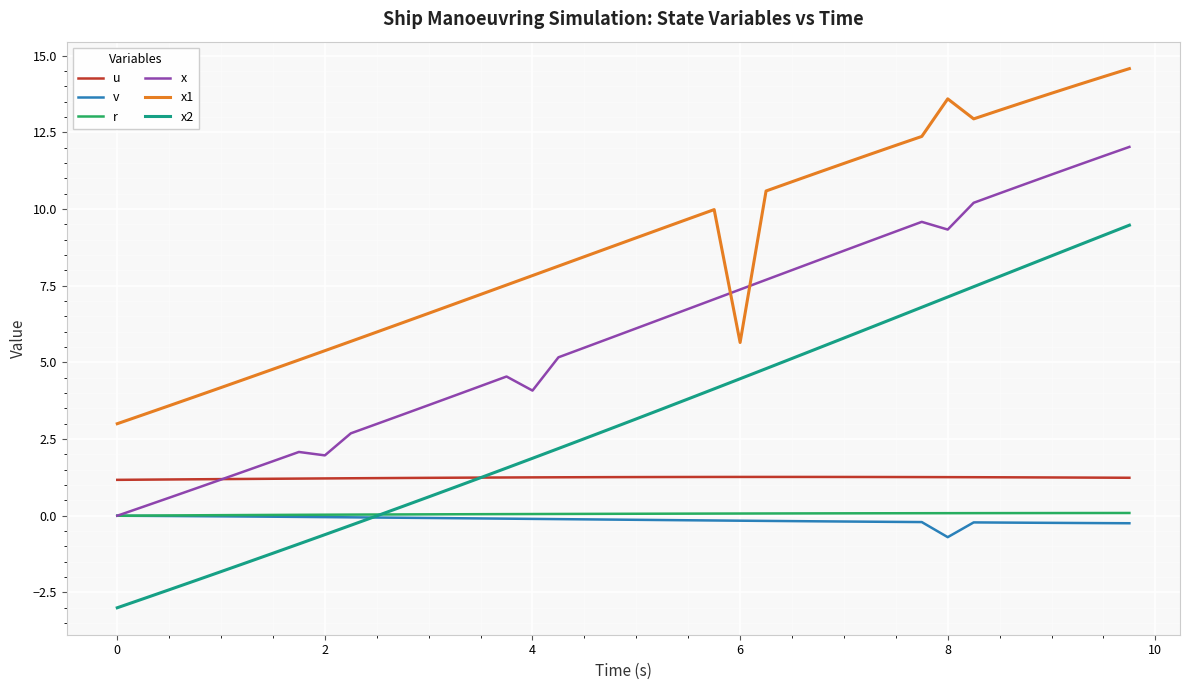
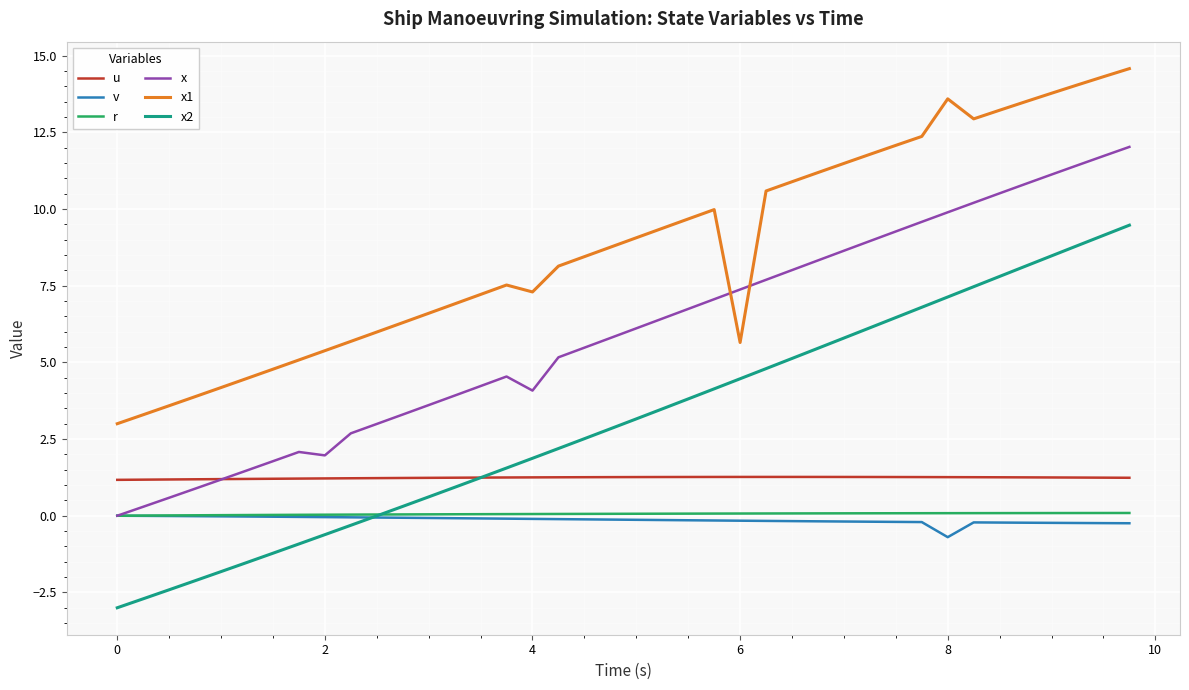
  {
    "u": {
      "0": 1.2,
      "2": 1.2,
      "4": 1.3,
      "6": 1.3,
      "8": 1.3
    },
    "v": {
      "4": -0.1,
      "6": -0.2,
      "8": -0.7
    },
    "x": {
      "2": 2.0,
      "4": 4.1,
      "6": 7.4,
-     "8": 9.3
+     "8": 9.9
    },
    "x1": {
      "0": 3.0,
      "2": 5.4,
-     "4": 7.8,
+     "4": 7.3,
      "6": 5.6,
      "8": 13.6
    }
  }
